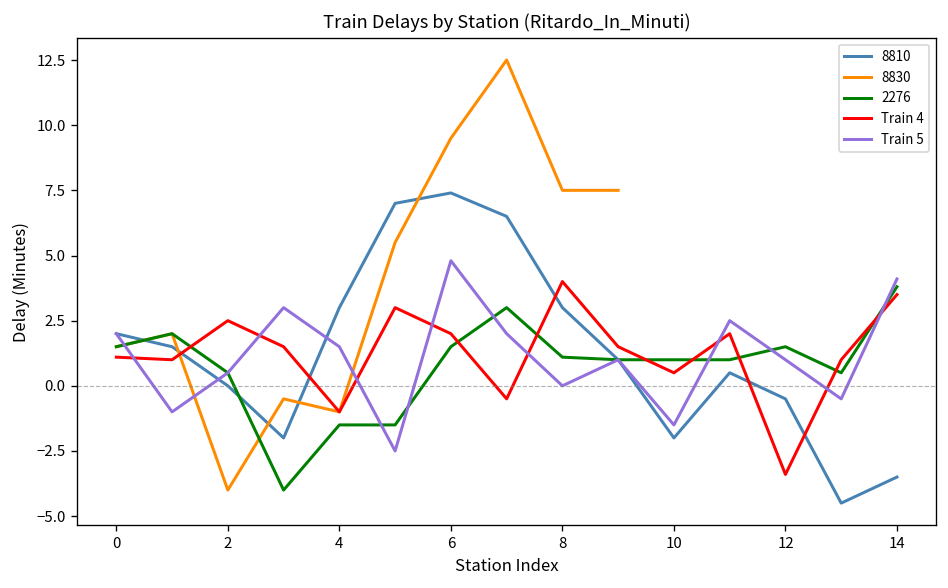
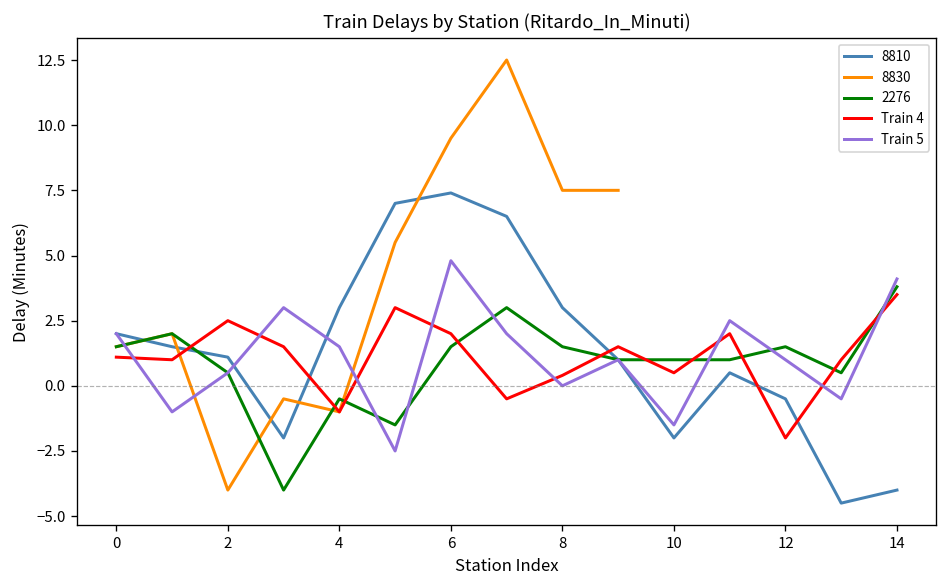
  {
    "8810": {
-     "2": 0.0,
+     "2": 1.1,
      "4": 3.0,
      "6": 7.4,
      "8": 3.0,
      "10": -2.0,
      "12": -0.5,
-     "14": -3.5
+     "14": -4.0
    },
    "8830": {
      "2": -4.0,
      "6": 9.5,
      "8": 7.5
    },
    "2276": {
-     "4": -1.5,
+     "4": -0.5,
      "6": 1.5,
-     "8": 1.1,
+     "8": 1.5,
      "10": 1.0,
      "12": 1.5,
      "14": 3.8
    },
    "Train 4": {
      "0": 1.1,
      "2": 2.5,
      "6": 2.0,
-     "8": 4.0,
+     "8": 0.4,
      "10": 0.5,
-     "12": -3.4,
+     "12": -2.0,
      "14": 3.5
    },
    "Train 5": {
      "4": 1.5,
      "6": 4.8,
      "8": 0.0,
      "10": -1.5,
      "12": 1.0,
      "14": 4.1
    }
  }
